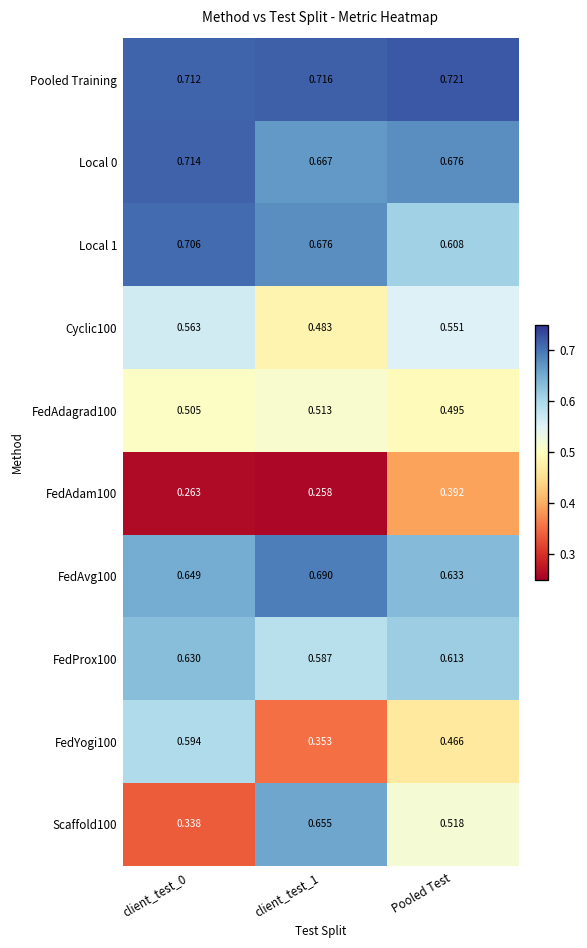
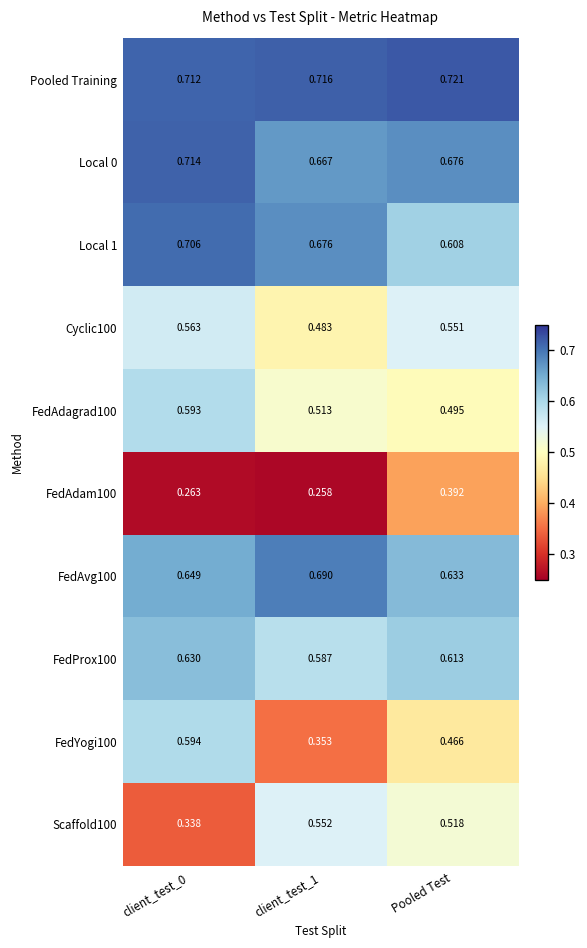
  {
    "Pooled Training": {
      "client_test_0": 0.712,
      "client_test_1": 0.716,
      "Pooled Test": 0.721
    },
    "Local 0": {
      "client_test_0": 0.714,
      "client_test_1": 0.667,
      "Pooled Test": 0.676
    },
    "Local 1": {
      "client_test_0": 0.706,
      "client_test_1": 0.676,
      "Pooled Test": 0.608
    },
    "Cyclic100": {
      "client_test_0": 0.563,
      "client_test_1": 0.483,
      "Pooled Test": 0.551
    },
    "FedAdagrad100": {
-     "client_test_0": 0.505,
+     "client_test_0": 0.593,
      "client_test_1": 0.513,
      "Pooled Test": 0.495
    },
    "FedAdam100": {
      "client_test_0": 0.263,
      "client_test_1": 0.258,
      "Pooled Test": 0.392
    },
    "FedAvg100": {
      "client_test_0": 0.649,
      "client_test_1": 0.690,
      "Pooled Test": 0.633
    },
    "FedProx100": {
      "client_test_0": 0.630,
      "client_test_1": 0.587,
      "Pooled Test": 0.613
    },
    "FedYogi100": {
      "client_test_0": 0.594,
      "client_test_1": 0.353,
      "Pooled Test": 0.466
    },
    "Scaffold100": {
      "client_test_0": 0.338,
-     "client_test_1": 0.655,
+     "client_test_1": 0.552,
      "Pooled Test": 0.518
    }
  }
